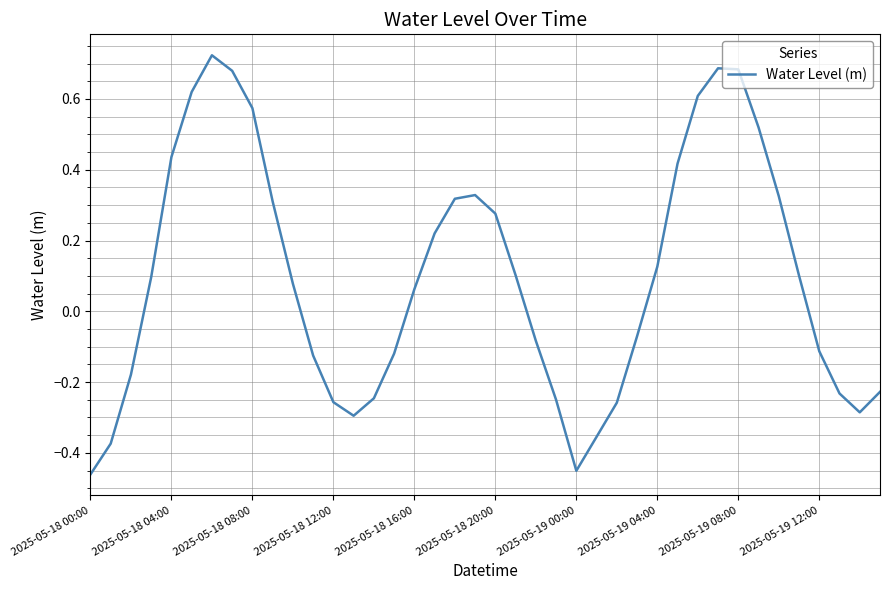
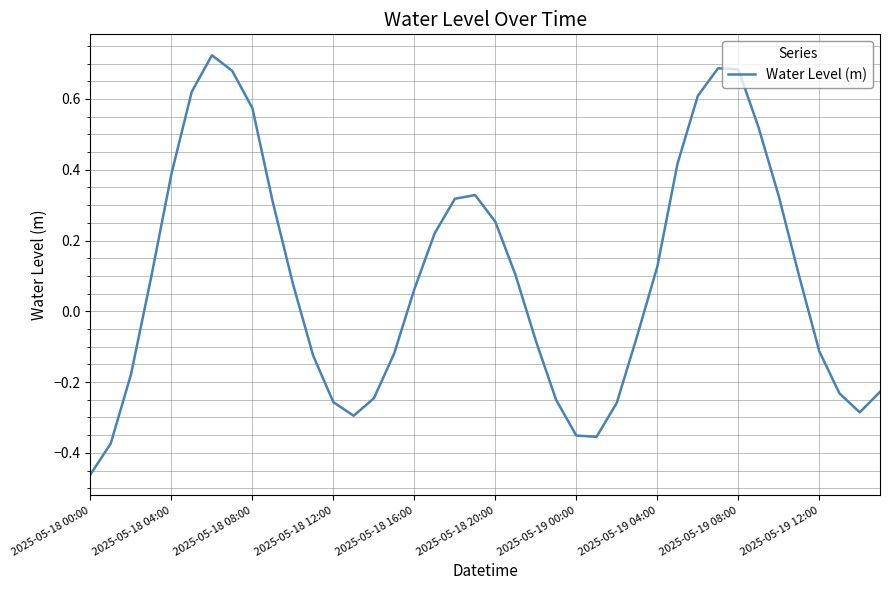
  {
    "2025-05-18 00:00": -0.46,
-   "2025-05-18 04:00": 0.44,
+   "2025-05-18 04:00": 0.39,
    "2025-05-18 08:00": 0.57,
    "2025-05-18 12:00": -0.26,
    "2025-05-18 16:00": 0.06,
-   "2025-05-18 20:00": 0.28,
-   "2025-05-19 00:00": -0.45,
+   "2025-05-18 20:00": 0.25,
+   "2025-05-19 00:00": -0.35,
    "2025-05-19 04:00": 0.13,
    "2025-05-19 12:00": -0.11
  }
